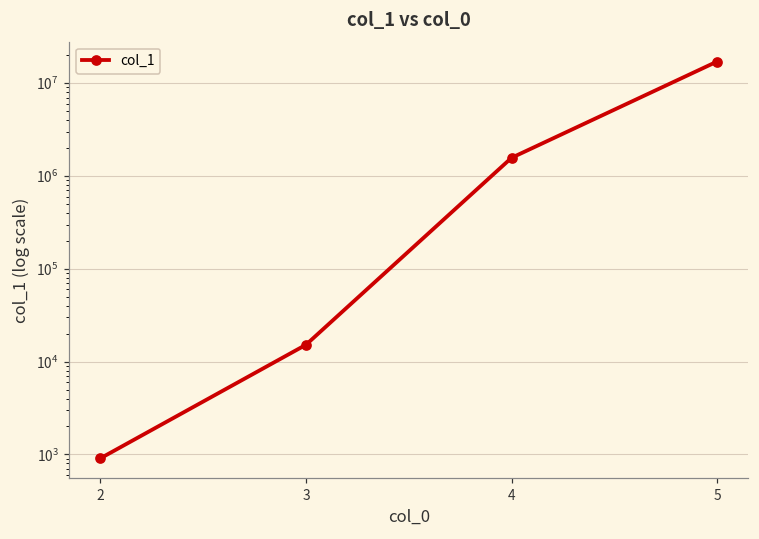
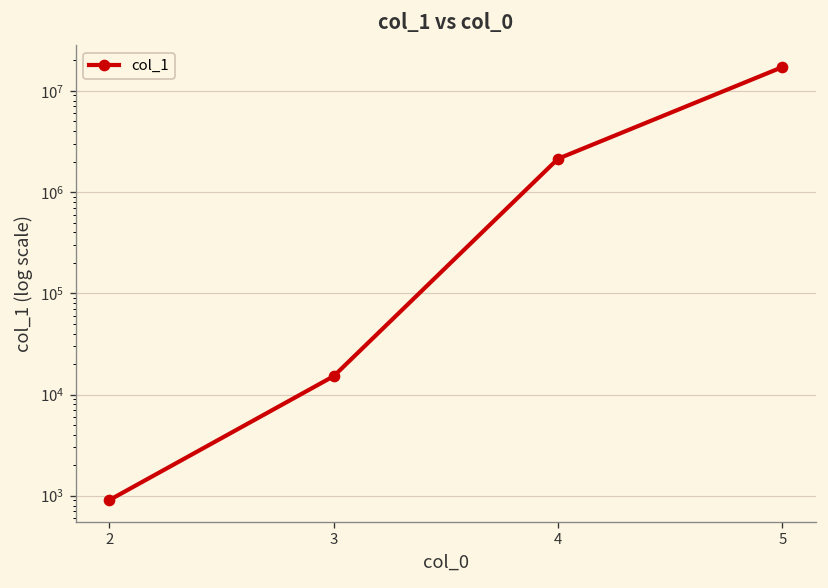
  {
    "2": 900,
    "3": 15000,
-   "4": 1600000,
+   "4": 2100000,
    "5": 17000000
  }
